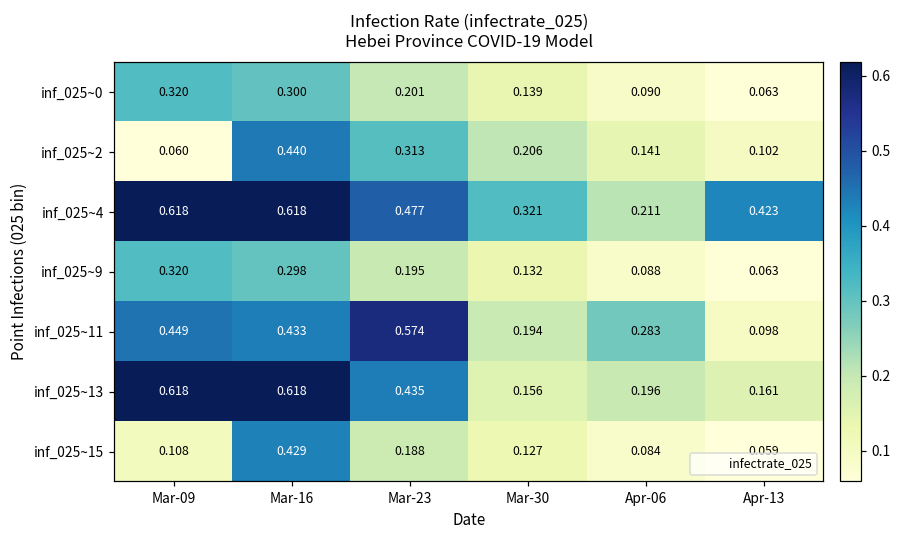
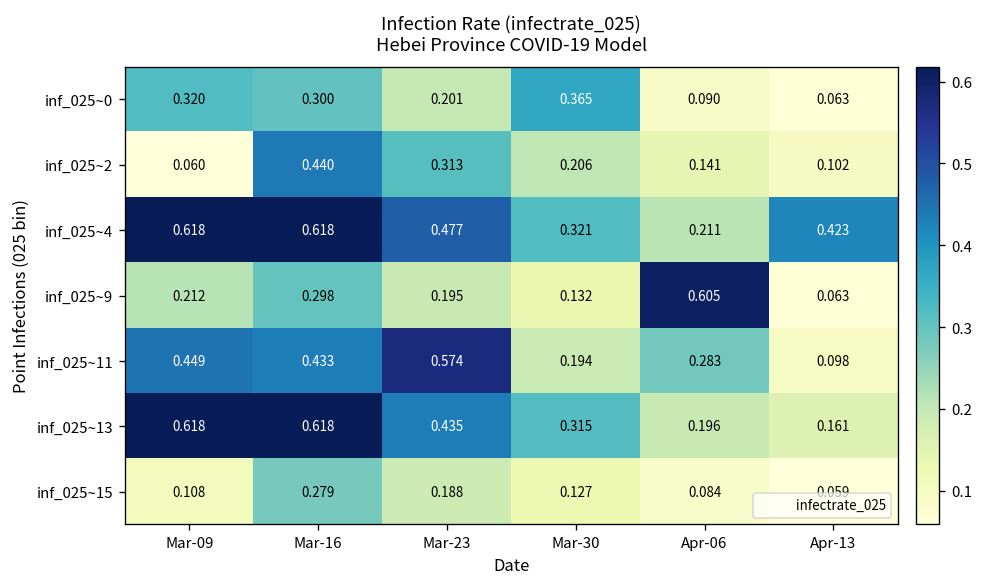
  {
    "inf_025~0": {
      "Mar-09": 0.320,
      "Mar-16": 0.300,
      "Mar-23": 0.201,
-     "Mar-30": 0.139,
+     "Mar-30": 0.365,
      "Apr-06": 0.090,
      "Apr-13": 0.063
    },
    "inf_025~2": {
      "Mar-09": 0.060,
      "Mar-16": 0.440,
      "Mar-23": 0.313,
      "Mar-30": 0.206,
      "Apr-06": 0.141,
      "Apr-13": 0.102
    },
    "inf_025~4": {
      "Mar-09": 0.618,
      "Mar-16": 0.618,
      "Mar-23": 0.477,
      "Mar-30": 0.321,
      "Apr-06": 0.211,
      "Apr-13": 0.423
    },
    "inf_025~9": {
-     "Mar-09": 0.320,
+     "Mar-09": 0.212,
      "Mar-16": 0.298,
      "Mar-23": 0.195,
      "Mar-30": 0.132,
-     "Apr-06": 0.088,
+     "Apr-06": 0.605,
      "Apr-13": 0.063
    },
    "inf_025~11": {
      "Mar-09": 0.449,
      "Mar-16": 0.433,
      "Mar-23": 0.574,
      "Mar-30": 0.194,
      "Apr-06": 0.283,
      "Apr-13": 0.098
    },
    "inf_025~13": {
      "Mar-09": 0.618,
      "Mar-16": 0.618,
      "Mar-23": 0.435,
-     "Mar-30": 0.156,
+     "Mar-30": 0.315,
      "Apr-06": 0.196,
      "Apr-13": 0.161
    },
    "inf_025~15": {
      "Mar-09": 0.108,
-     "Mar-16": 0.429,
+     "Mar-16": 0.279,
      "Mar-23": 0.188,
      "Mar-30": 0.127,
      "Apr-06": 0.084
    }
  }
